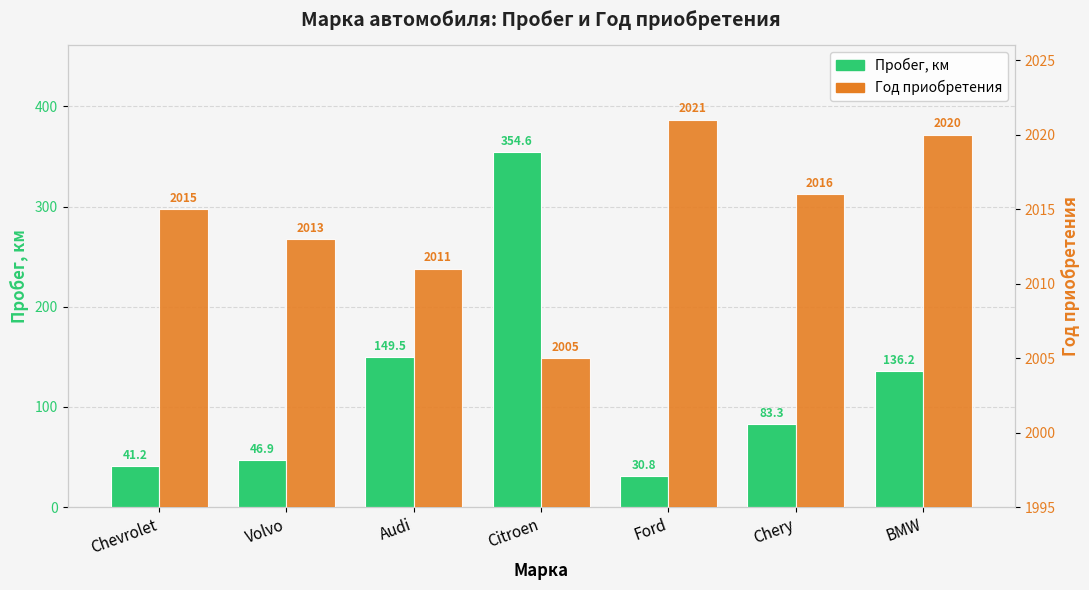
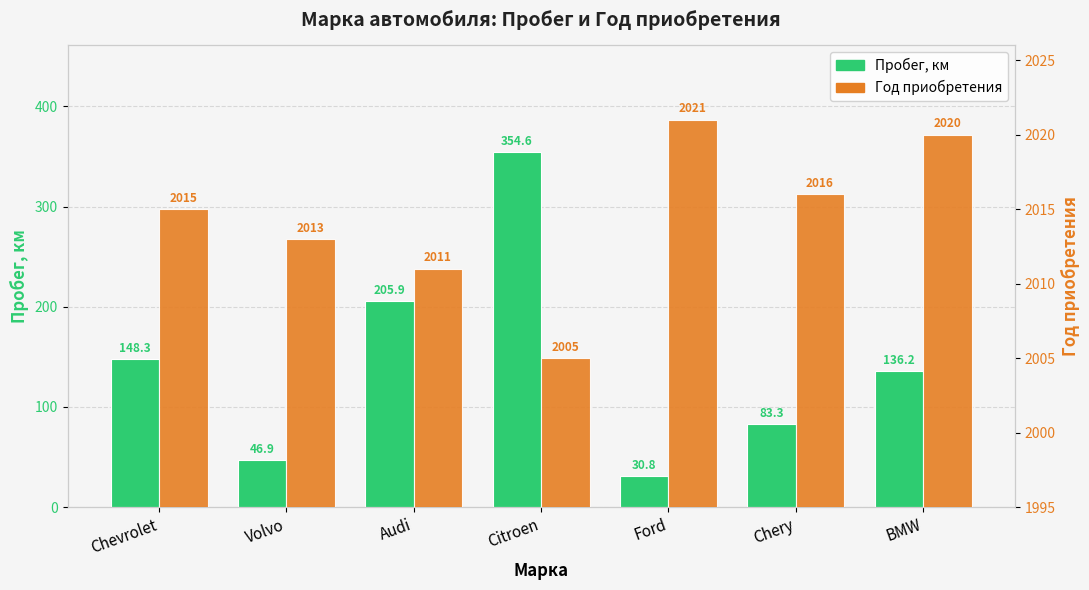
  {
    "Пробег, км": {
-     "Chevrolet": 41.2,
+     "Chevrolet": 148.3,
      "Volvo": 46.9,
-     "Audi": 149.5,
+     "Audi": 205.9,
      "Citroen": 354.6,
      "Ford": 30.8,
      "Chery": 83.3,
      "BMW": 136.2
    },
    "Год приобретения": {
      "Chevrolet": 2015,
      "Volvo": 2013,
      "Audi": 2011,
      "Citroen": 2005,
      "Ford": 2021,
      "Chery": 2016,
      "BMW": 2020
    }
  }
